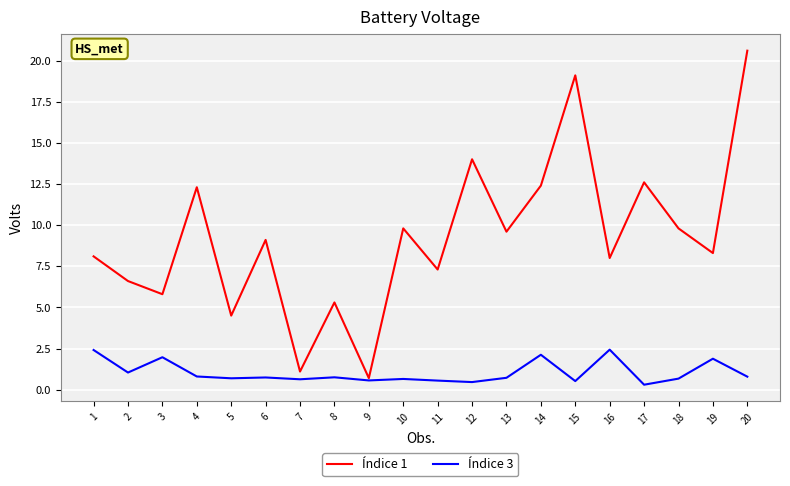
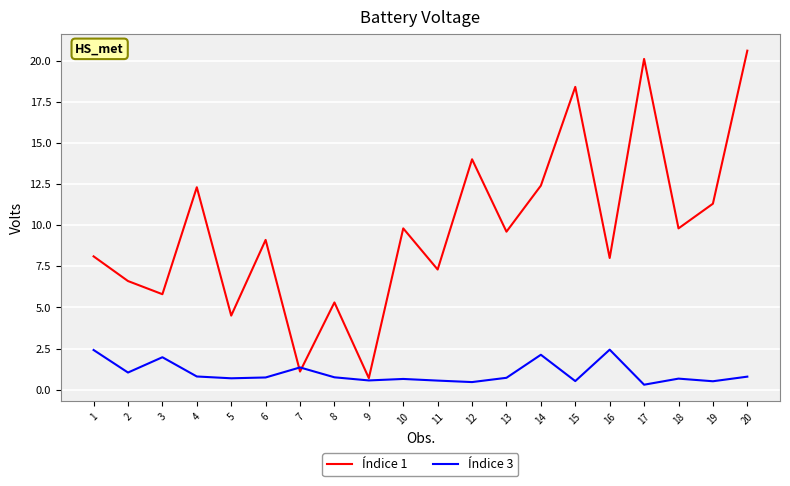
  {
    "Índice 1": {
      "1": 8.1,
      "2": 6.6,
      "3": 5.8,
      "4": 12.3,
      "5": 4.5,
      "6": 9.1,
      "7": 1.1,
      "8": 5.3,
      "10": 9.8,
      "11": 7.3,
      "12": 14.0,
      "13": 9.6,
      "14": 12.4,
-     "15": 19.1,
+     "15": 18.4,
      "16": 8.0,
-     "17": 12.6,
+     "17": 20.1,
      "18": 9.8,
-     "19": 8.3,
+     "19": 11.3,
      "20": 20.6
    },
    "Índice 3": {
      "1": 2.4,
      "2": 1.0,
      "3": 2.0,
      "4": 0.8,
      "5": 0.7,
      "6": 0.7,
-     "7": 0.6,
+     "7": 1.4,
      "8": 0.8,
      "10": 0.7,
      "11": 0.6,
      "12": 0.5,
      "13": 0.7,
      "14": 2.1,
      "15": 0.5,
      "16": 2.4,
      "17": 0.3,
      "18": 0.7,
-     "19": 1.9,
+     "19": 0.5,
      "20": 0.8
    }
  }
